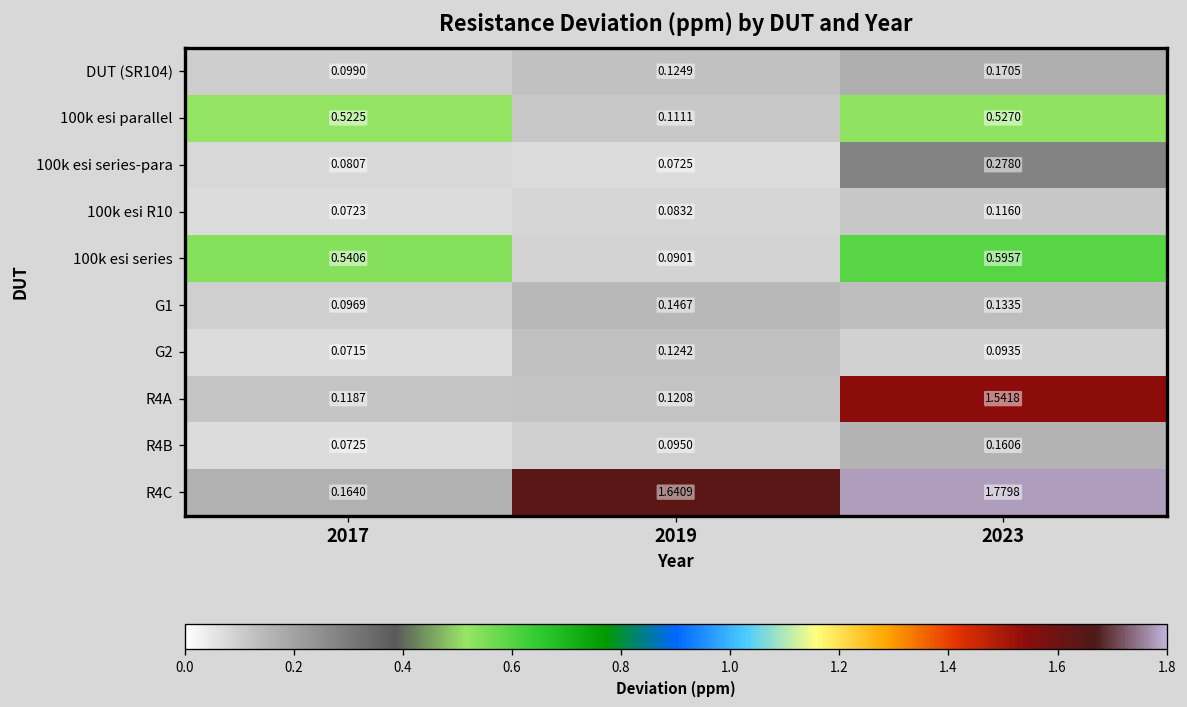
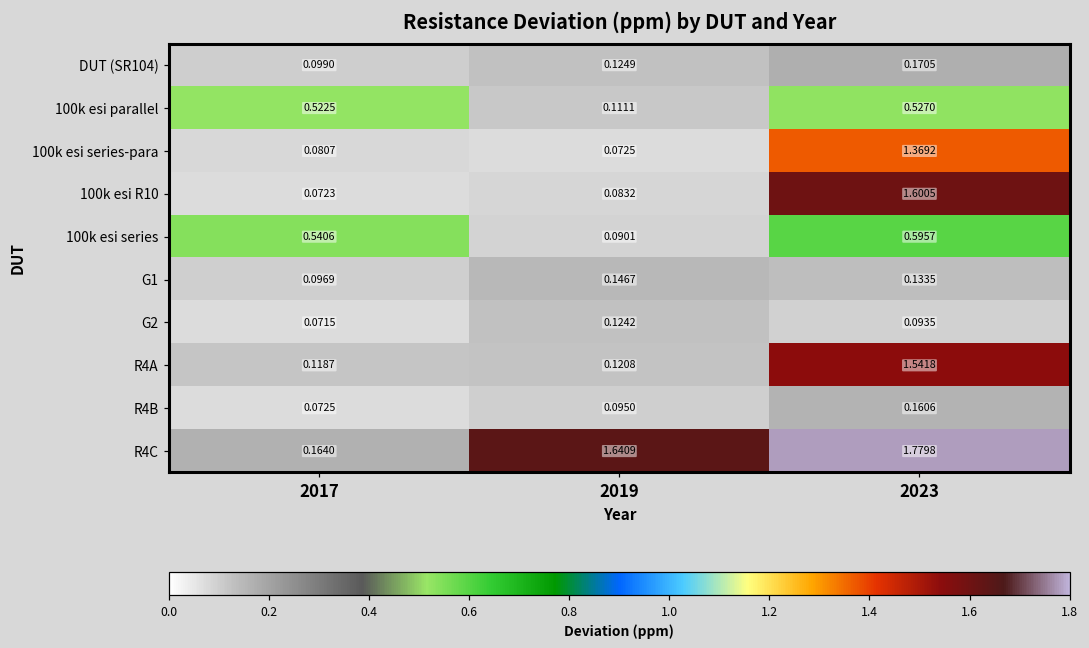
  {
    "100k esi series-para": {
-     "2023": 0.2780
+     "2023": 1.3692
    },
    "100k esi R10": {
-     "2023": 0.1160
+     "2023": 1.6005
    }
  }
